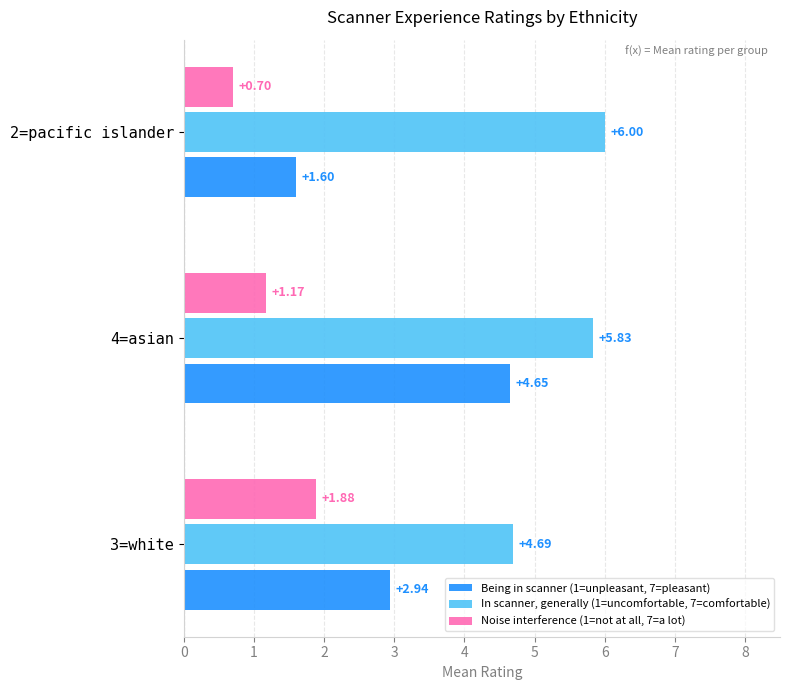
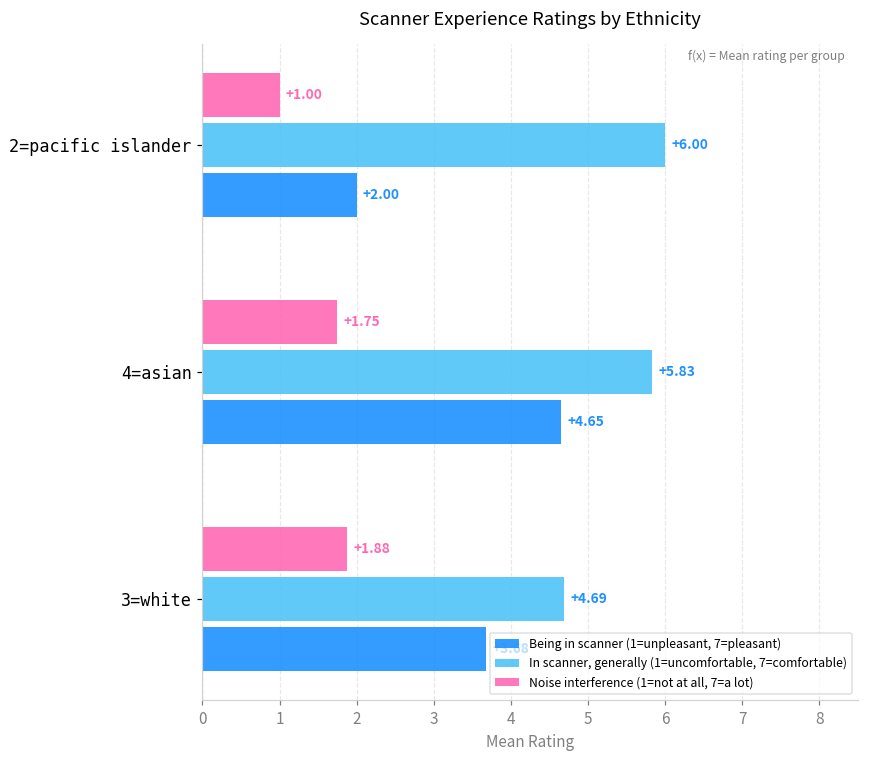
  {
    "Being in scanner (1=unpleasant, 7=pleasant)": {
-     "2=pacific islander": "+1.60",
+     "2=pacific islander": "+2.00",
      "4=asian": "+4.65",
-     "3=white": "2.9"
+     "3=white": "3.7"
    },
    "In scanner, generally (1=uncomfortable, 7=comfortable)": {
      "2=pacific islander": "+6.00",
      "4=asian": "+5.83",
      "3=white": "+4.69"
    },
    "Noise interference (1=not at all, 7=a lot)": {
-     "2=pacific islander": "+0.70",
-     "4=asian": "+1.17",
+     "2=pacific islander": "+1.00",
+     "4=asian": "+1.75",
      "3=white": "+1.88"
    }
  }
